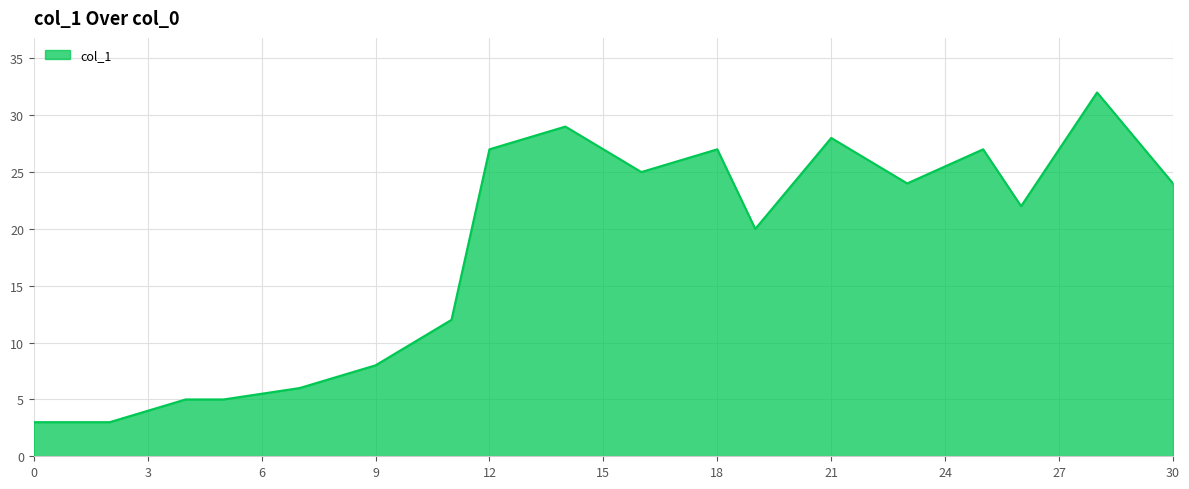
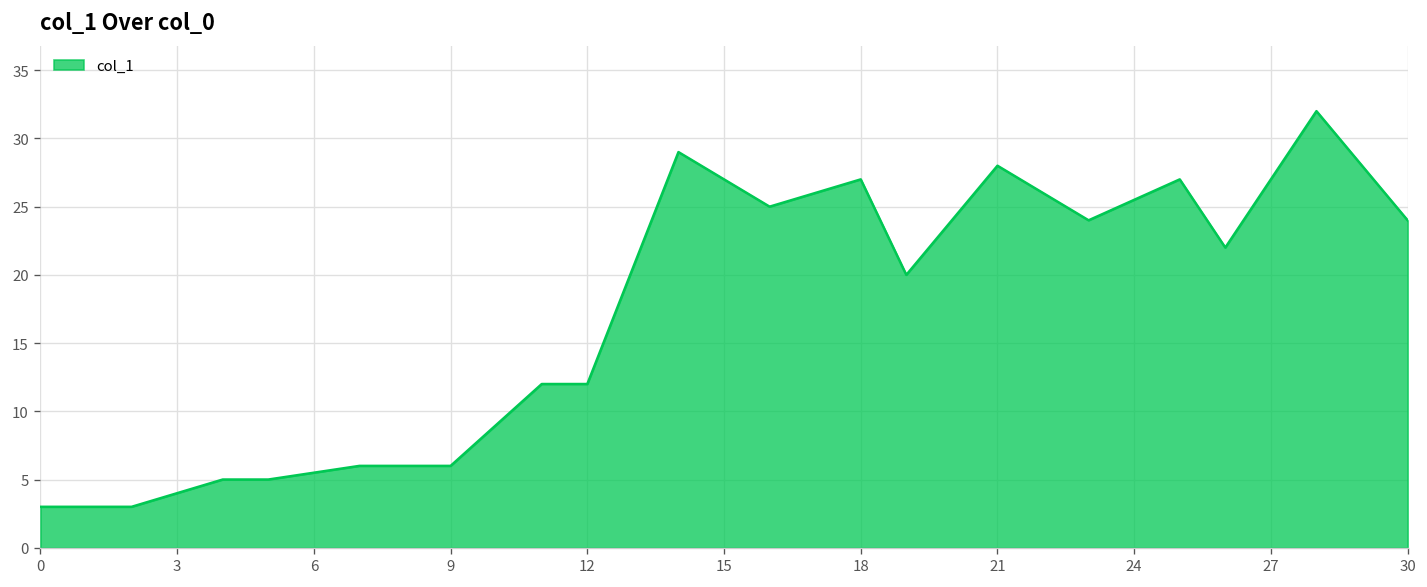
  {
    "0": 3,
-   "9": 8,
-   "12": 27,
+   "9": 6,
+   "12": 12,
    "18": 27,
    "21": 28,
    "30": 24
  }
